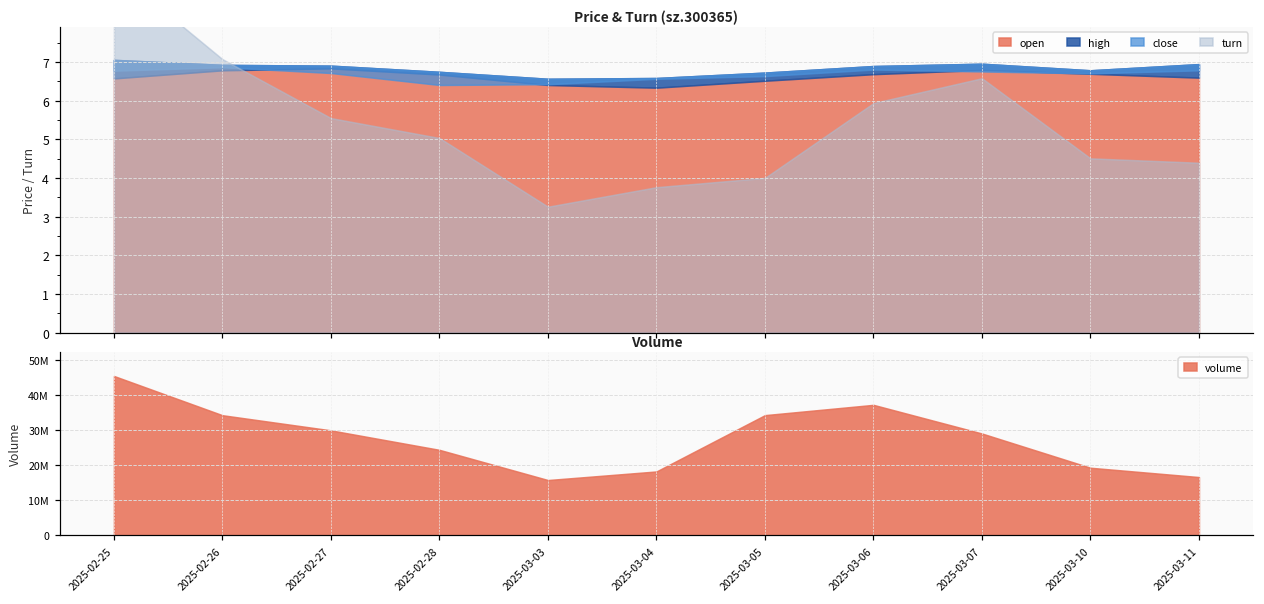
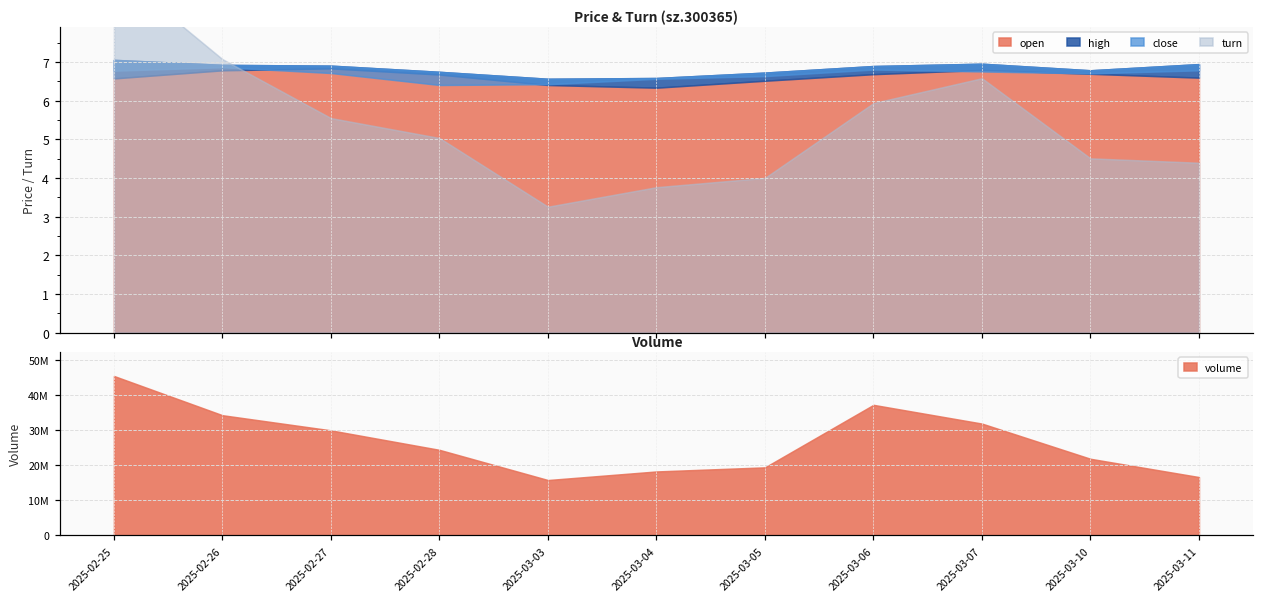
  {
    "Volume": {
      "2025-02-25": 45000000,
      "2025-02-26": 34000000,
      "2025-02-27": 30000000,
      "2025-02-28": 24000000,
      "2025-03-03": 16000000,
      "2025-03-04": 18000000,
-     "2025-03-05": 34000000,
+     "2025-03-05": 19000000,
      "2025-03-06": 37000000,
-     "2025-03-07": 29000000,
-     "2025-03-10": 19000000,
+     "2025-03-07": 32000000,
+     "2025-03-10": 22000000,
      "2025-03-11": 17000000
    }
  }
